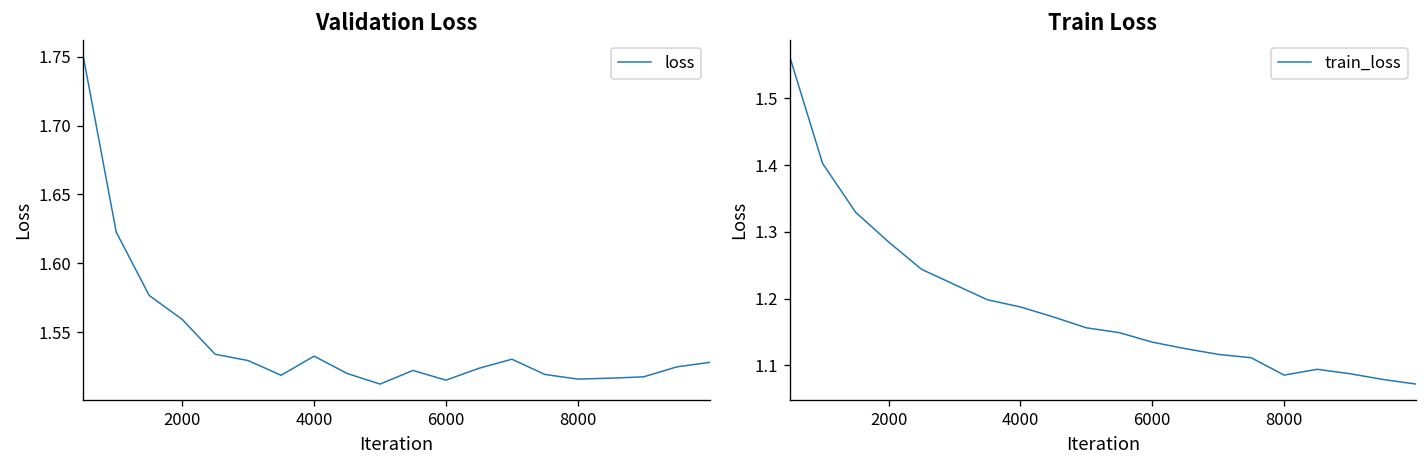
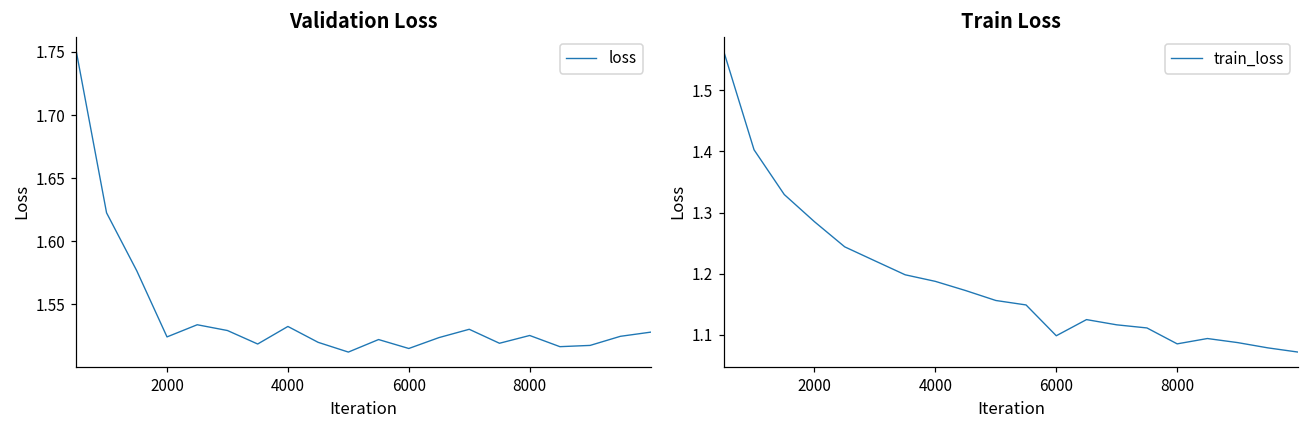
  {
    "Validation Loss": {
-     "2000": 1.559,
+     "2000": 1.524,
      "4000": 1.533,
      "6000": 1.515,
-     "8000": 1.516
+     "8000": 1.525
    },
    "Train Loss": {
      "2000": 1.28,
      "4000": 1.19,
-     "6000": 1.13,
+     "6000": 1.10,
      "8000": 1.09
    }
  }
